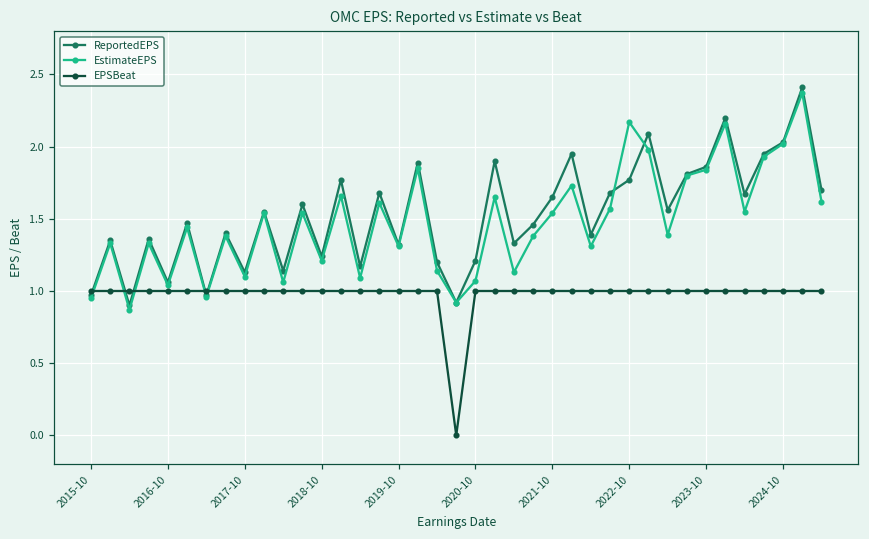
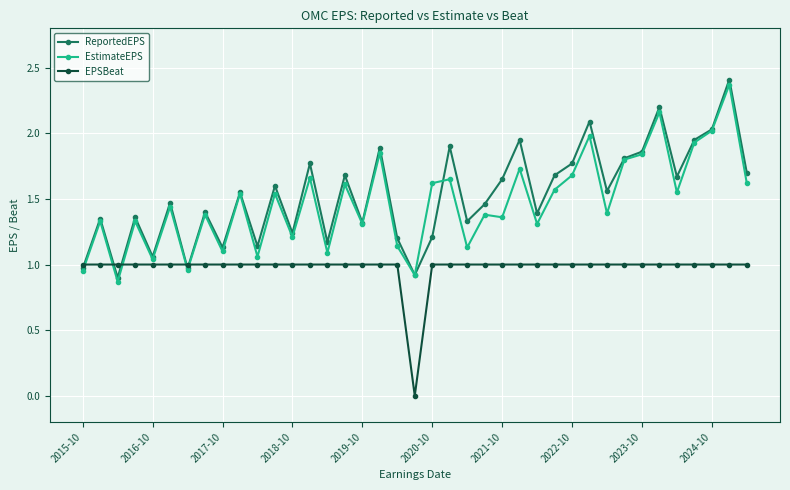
  {
    "EstimateEPS": {
      "2015-10": 0.95,
      "2016-10": 1.04,
      "2017-10": 1.10,
      "2018-10": 1.21,
-     "2020-10": 1.07,
-     "2021-10": 1.54,
-     "2022-10": 2.17,
+     "2020-10": 1.62,
+     "2021-10": 1.36,
+     "2022-10": 1.68,
      "2023-10": 1.84
    }
  }
